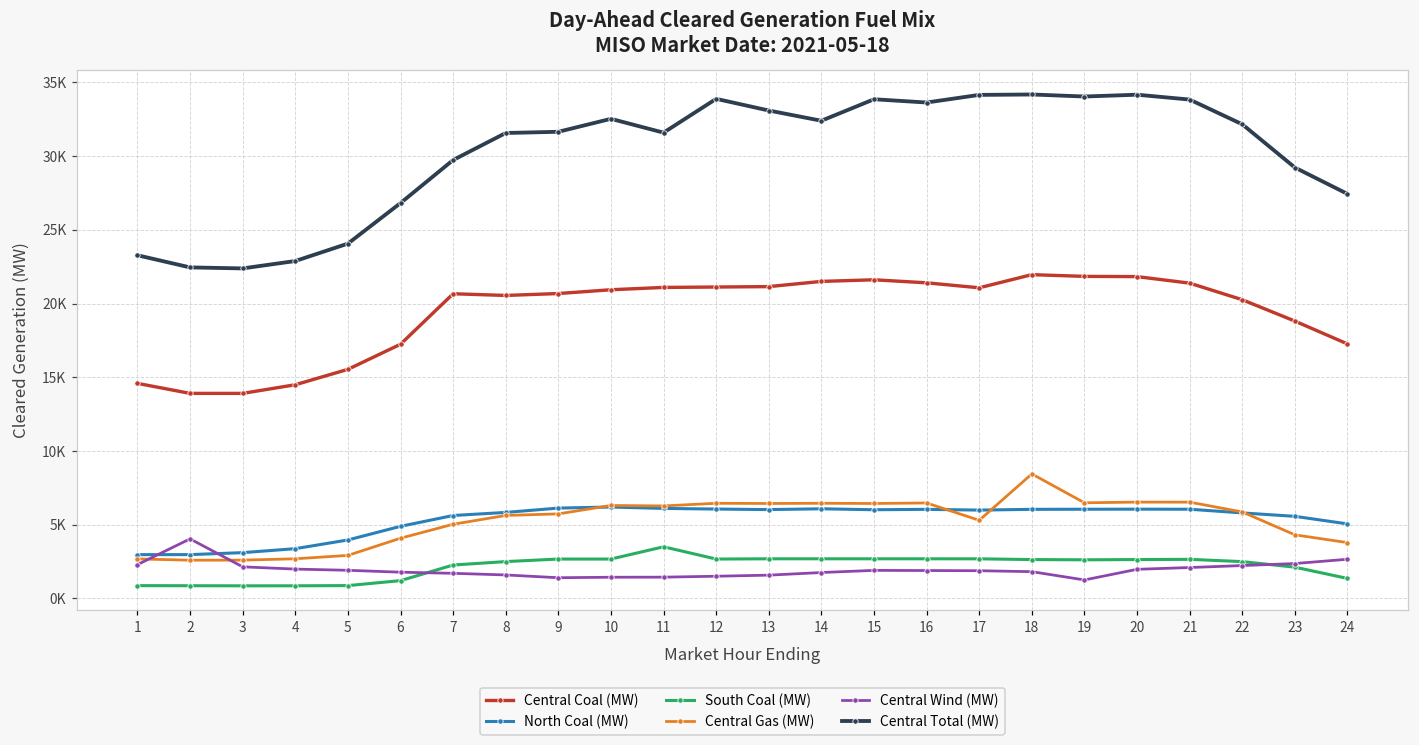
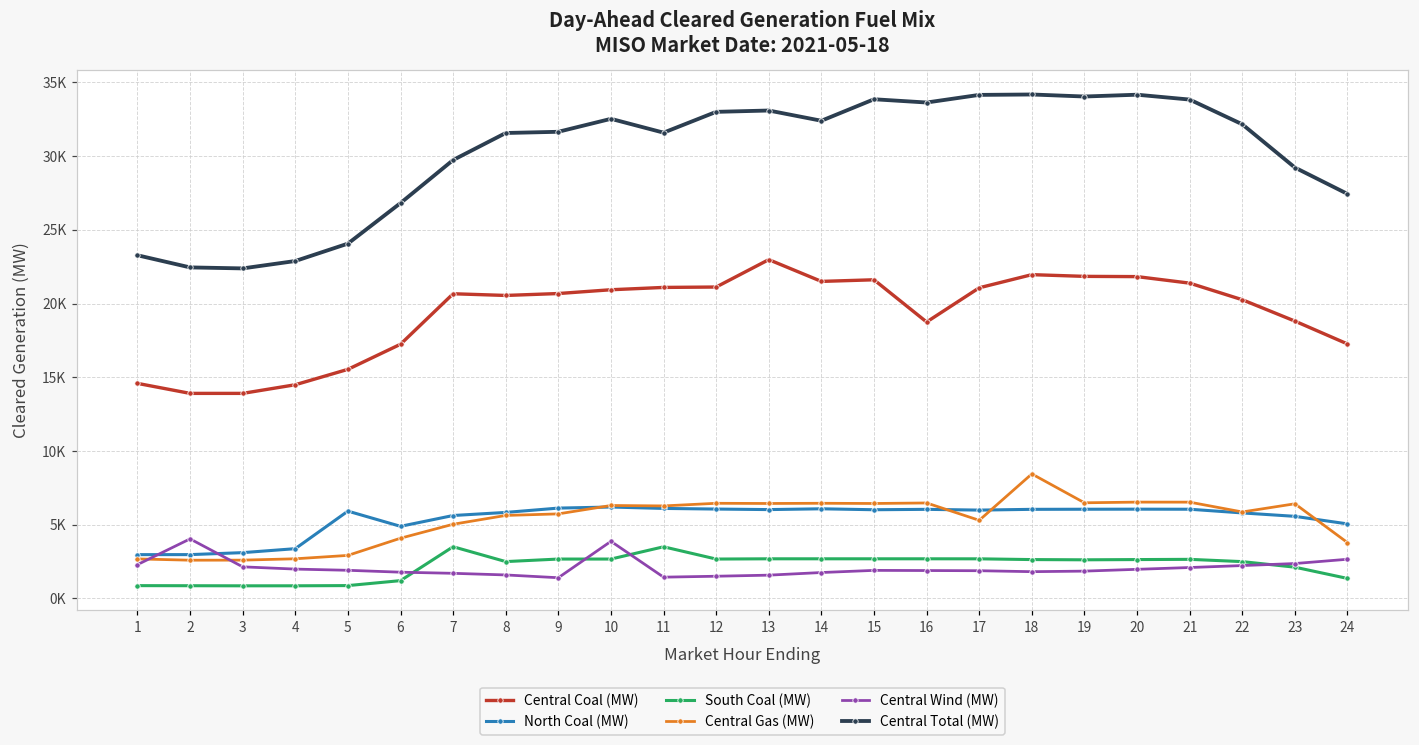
  {
    "Central Coal (MW)": {
      "1": 14600,
      "2": 13900,
      "3": 13900,
      "4": 14500,
      "5": 15500,
      "6": 17200,
      "7": 20700,
      "8": 20500,
      "9": 20700,
      "10": 20900,
      "11": 21100,
      "12": 21100,
-     "13": 21100,
+     "13": 23000,
      "14": 21500,
      "15": 21600,
-     "16": 21400,
+     "16": 18700,
      "17": 21100,
      "18": 22000,
      "19": 21800,
      "20": 21800,
      "21": 21400,
      "22": 20300,
      "23": 18800,
      "24": 17300
    },
    "North Coal (MW)": {
      "1": 3000,
      "2": 3000,
      "3": 3100,
      "4": 3400,
-     "5": 4000,
+     "5": 5900,
      "6": 4900,
      "7": 5600,
      "8": 5800,
      "9": 6100,
      "12": 6100,
      "13": 6000,
      "14": 6100,
      "15": 6000,
      "16": 6000,
      "17": 6000,
      "18": 6000,
      "19": 6000,
      "20": 6100,
      "21": 6000,
      "23": 5600,
      "24": 5100
    },
    "South Coal (MW)": {
      "1": 900,
      "2": 900,
      "3": 900,
      "4": 900,
      "5": 900,
      "6": 1200,
-     "7": 2300,
+     "7": 3500,
      "8": 2500,
      "9": 2700,
      "10": 2700,
      "11": 3500,
      "12": 2700,
      "13": 2700,
      "14": 2700,
      "15": 2700,
      "16": 2700,
      "17": 2700,
      "18": 2600,
      "19": 2600,
      "20": 2600,
      "21": 2600,
      "22": 2500,
      "23": 2100,
      "24": 1400
    },
    "Central Gas (MW)": {
      "1": 2700,
      "2": 2600,
      "3": 2600,
      "4": 2700,
      "5": 2900,
      "6": 4100,
      "7": 5000,
      "8": 5600,
      "9": 5700,
      "12": 6500,
      "13": 6400,
      "14": 6500,
      "15": 6400,
      "16": 6500,
      "17": 5300,
      "18": 8400,
      "19": 6500,
      "20": 6500,
      "21": 6500,
-     "23": 4300,
+     "23": 6400,
      "24": 3800
    },
    "Central Wind (MW)": {
      "1": 2300,
      "2": 4000,
      "3": 2100,
      "4": 2000,
      "5": 1900,
      "6": 1800,
      "7": 1700,
      "8": 1600,
      "9": 1400,
-     "10": 1400,
+     "10": 3900,
      "11": 1400,
      "12": 1500,
      "13": 1600,
      "14": 1800,
      "15": 1900,
      "16": 1900,
      "17": 1900,
      "18": 1800,
-     "19": 1300,
+     "19": 1900,
      "20": 2000,
      "21": 2100,
      "22": 2200,
      "23": 2400,
      "24": 2700
    },
    "Central Total (MW)": {
      "1": 23300,
      "2": 22500,
      "3": 22400,
      "4": 22900,
      "5": 24100,
      "6": 26800,
      "7": 29700,
      "8": 31600,
      "9": 31700,
      "10": 32500,
      "11": 31600,
-     "12": 33900,
+     "12": 33000,
      "13": 33100,
      "14": 32400,
      "15": 33900,
      "16": 33600,
      "17": 34200,
      "18": 34200,
      "19": 34000,
      "20": 34200,
      "21": 33800,
      "22": 32200,
      "23": 29200,
      "24": 27400
    }
  }
